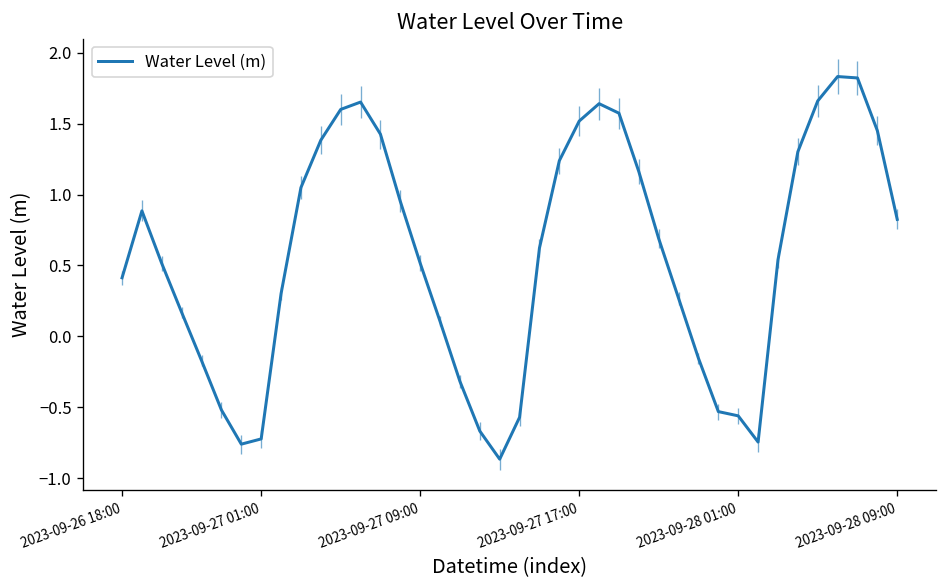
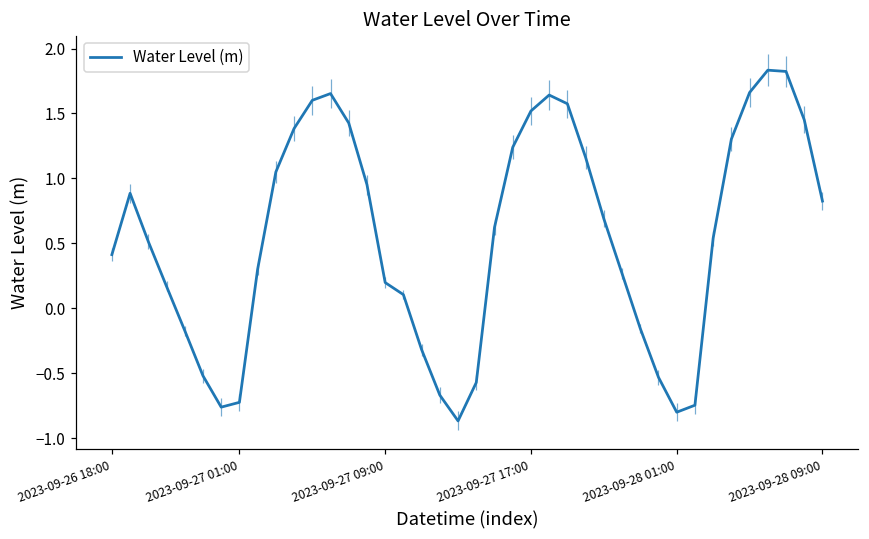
  {
    "2023-09-26 18:00": 0.41,
    "2023-09-27 01:00": -0.72,
-   "2023-09-27 09:00": 0.52,
+   "2023-09-27 09:00": 0.20,
    "2023-09-27 17:00": 1.52,
-   "2023-09-28 01:00": -0.56,
+   "2023-09-28 01:00": -0.80,
    "2023-09-28 09:00": 0.83
  }
